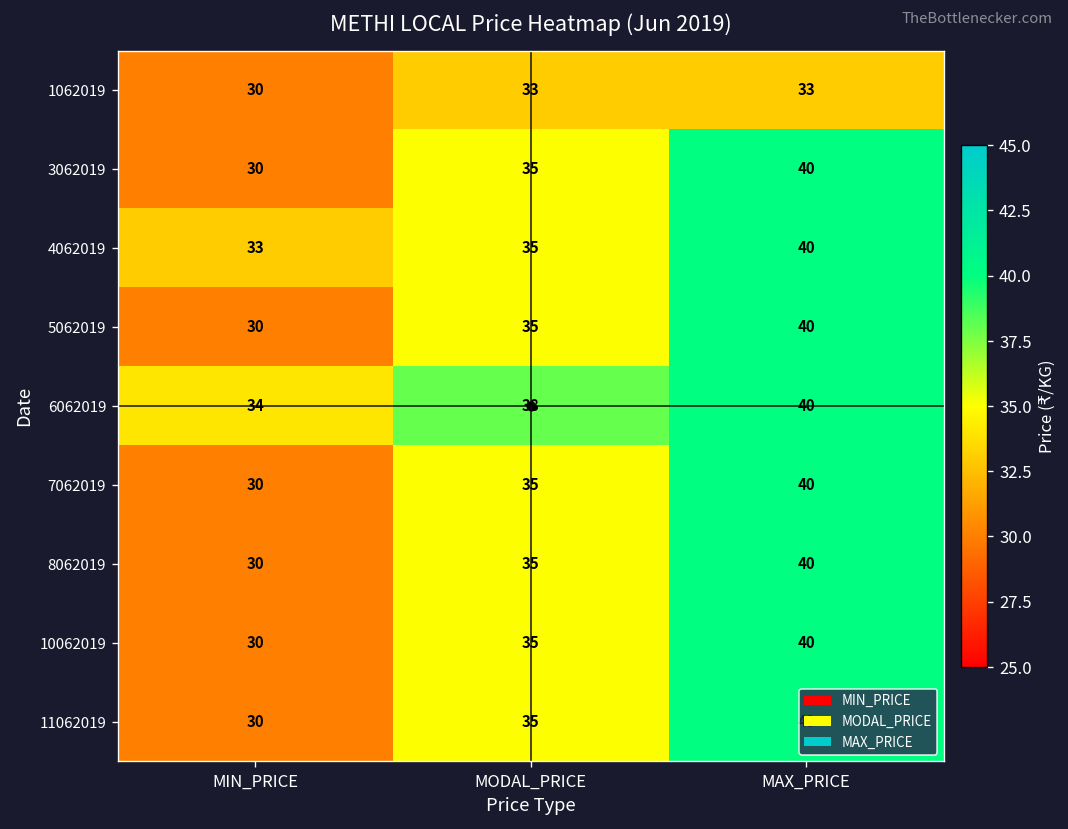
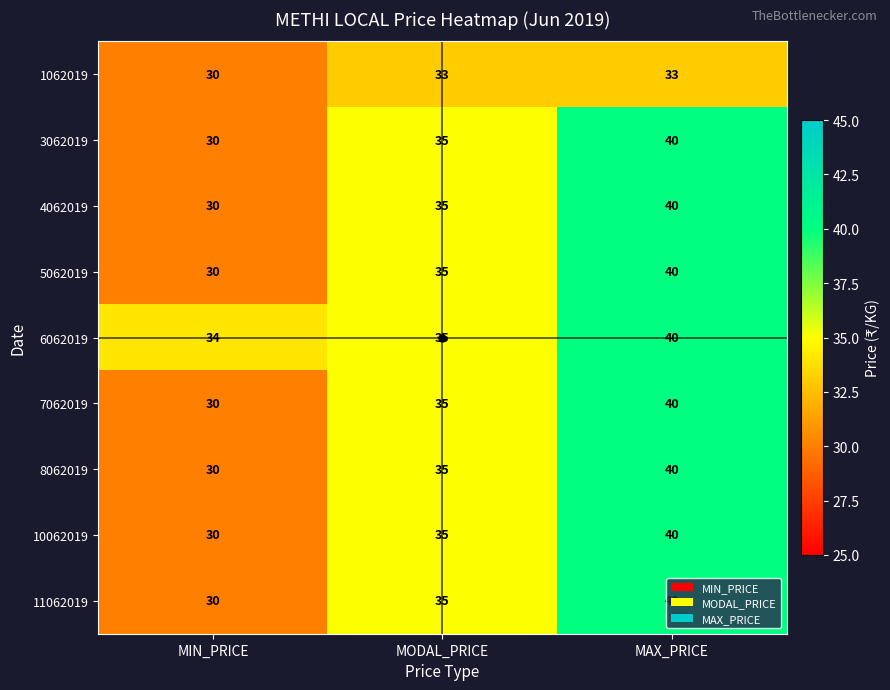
  {
    "1062019": {
      "MIN_PRICE": 30,
      "MODAL_PRICE": 33,
      "MAX_PRICE": 33
    },
    "3062019": {
      "MIN_PRICE": 30,
      "MODAL_PRICE": 35,
      "MAX_PRICE": 40
    },
    "4062019": {
-     "MIN_PRICE": 33,
+     "MIN_PRICE": 30,
      "MODAL_PRICE": 35,
      "MAX_PRICE": 40
    },
    "5062019": {
      "MIN_PRICE": 30,
      "MODAL_PRICE": 35,
      "MAX_PRICE": 40
    },
    "6062019": {
      "MIN_PRICE": 34,
-     "MODAL_PRICE": 38,
+     "MODAL_PRICE": 35,
      "MAX_PRICE": 40
    },
    "7062019": {
      "MIN_PRICE": 30,
      "MODAL_PRICE": 35,
      "MAX_PRICE": 40
    },
    "8062019": {
      "MIN_PRICE": 30,
      "MODAL_PRICE": 35,
      "MAX_PRICE": 40
    },
    "10062019": {
      "MIN_PRICE": 30,
      "MODAL_PRICE": 35,
      "MAX_PRICE": 40
    },
    "11062019": {
      "MIN_PRICE": 30,
      "MODAL_PRICE": 35
    }
  }
